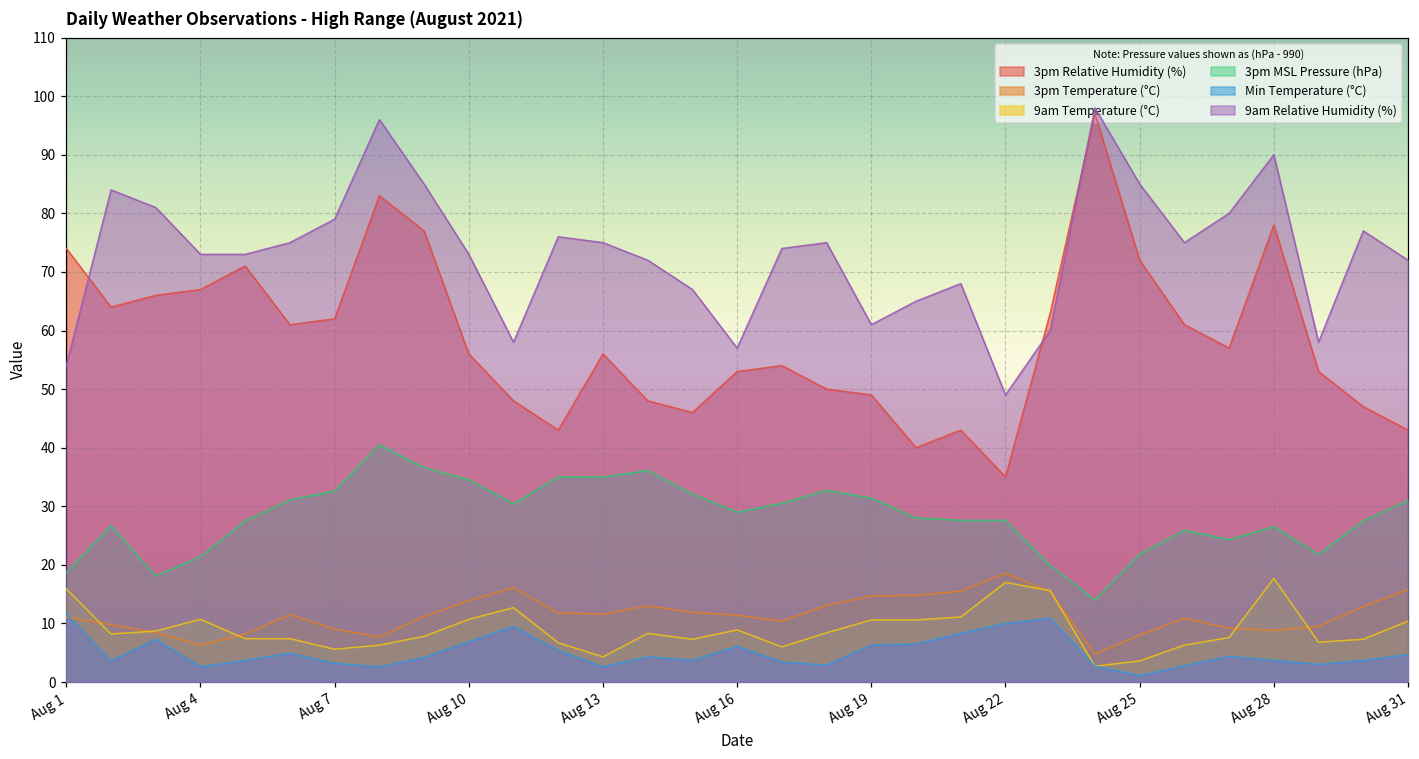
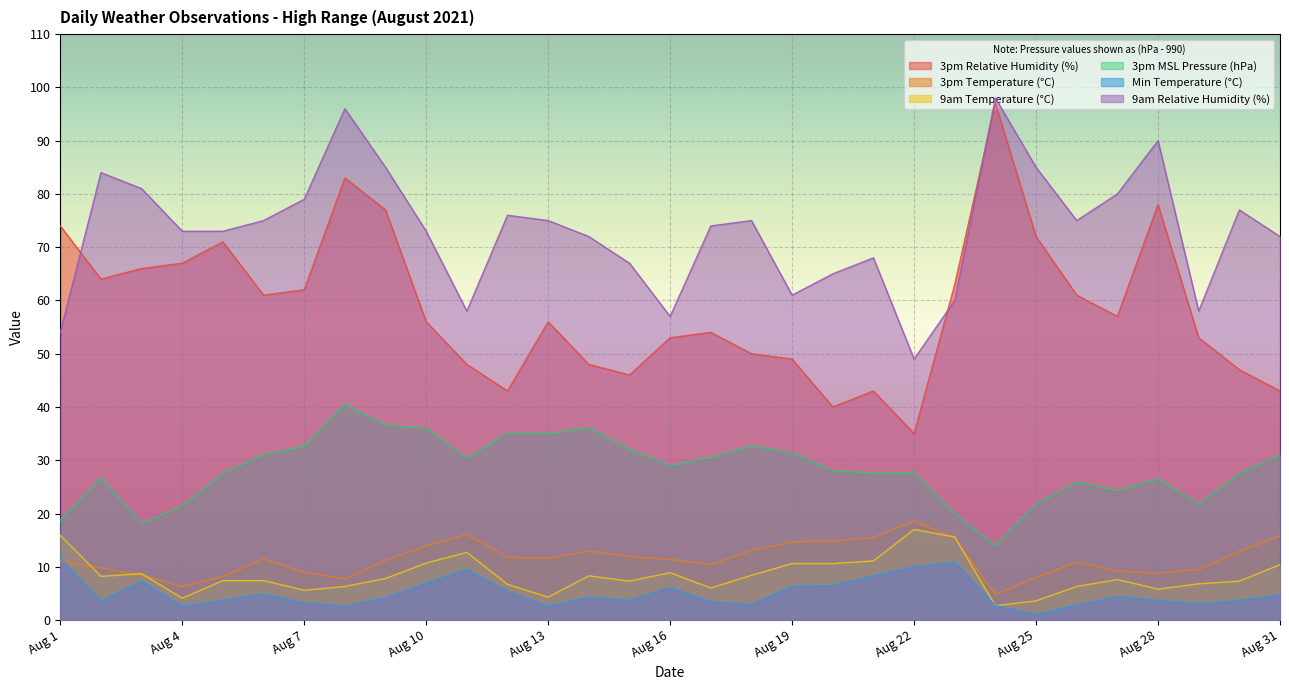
  {
    "9am Temperature (°C)": {
      "Aug 1": 16,
-     "Aug 4": 11,
+     "Aug 4": 4,
      "Aug 7": 6,
      "Aug 10": 11,
      "Aug 13": 4,
      "Aug 16": 9,
      "Aug 19": 11,
      "Aug 22": 17,
      "Aug 25": 4,
-     "Aug 28": 18,
+     "Aug 28": 6,
      "Aug 31": 10
    },
    "3pm MSL Pressure (hPa)": {
      "Aug 1": 19,
      "Aug 4": 21,
      "Aug 7": 33,
-     "Aug 10": 35,
+     "Aug 10": 36,
      "Aug 13": 35,
      "Aug 16": 29,
      "Aug 19": 31,
      "Aug 22": 28,
      "Aug 25": 22,
      "Aug 28": 27,
      "Aug 31": 31
    },
    "Min Temperature (°C)": {
      "Aug 1": 12,
      "Aug 4": 3,
      "Aug 7": 3,
      "Aug 10": 7,
      "Aug 13": 3,
      "Aug 16": 6,
      "Aug 19": 6,
      "Aug 22": 10,
      "Aug 25": 1,
      "Aug 28": 4,
      "Aug 31": 5
    },
    "9am Relative Humidity (%)": {
      "Aug 1": 54,
      "Aug 4": 73,
      "Aug 7": 79,
      "Aug 10": 73,
      "Aug 13": 75,
      "Aug 16": 57,
      "Aug 19": 61,
      "Aug 22": 49,
      "Aug 25": 85,
      "Aug 28": 90,
      "Aug 31": 72
    }
  }
